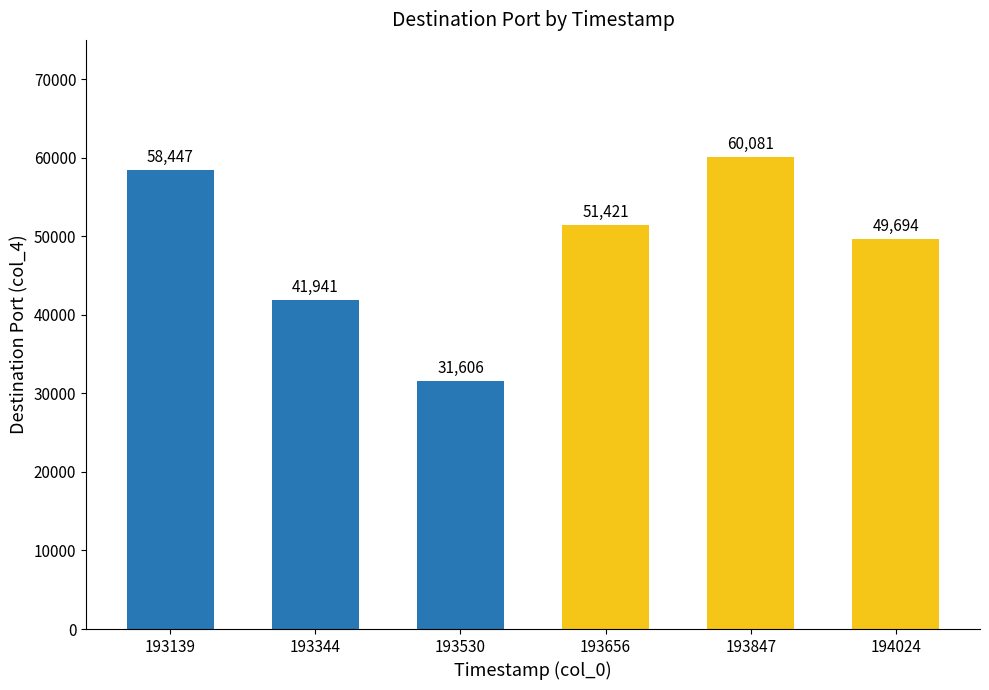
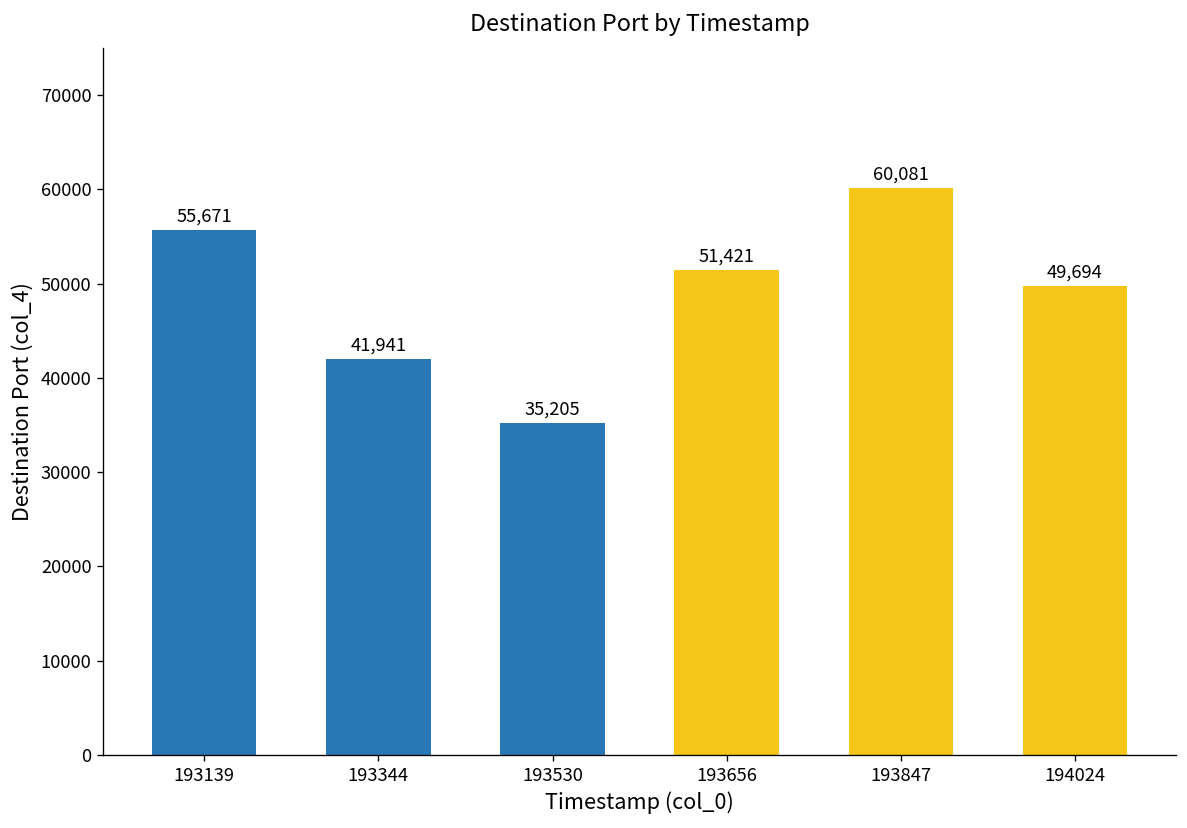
  {
-   "193139": "58,447",
+   "193139": "55,671",
    "193344": "41,941",
-   "193530": "31,606",
+   "193530": "35,205",
    "193656": "51,421",
    "193847": "60,081",
    "194024": "49,694"
  }
